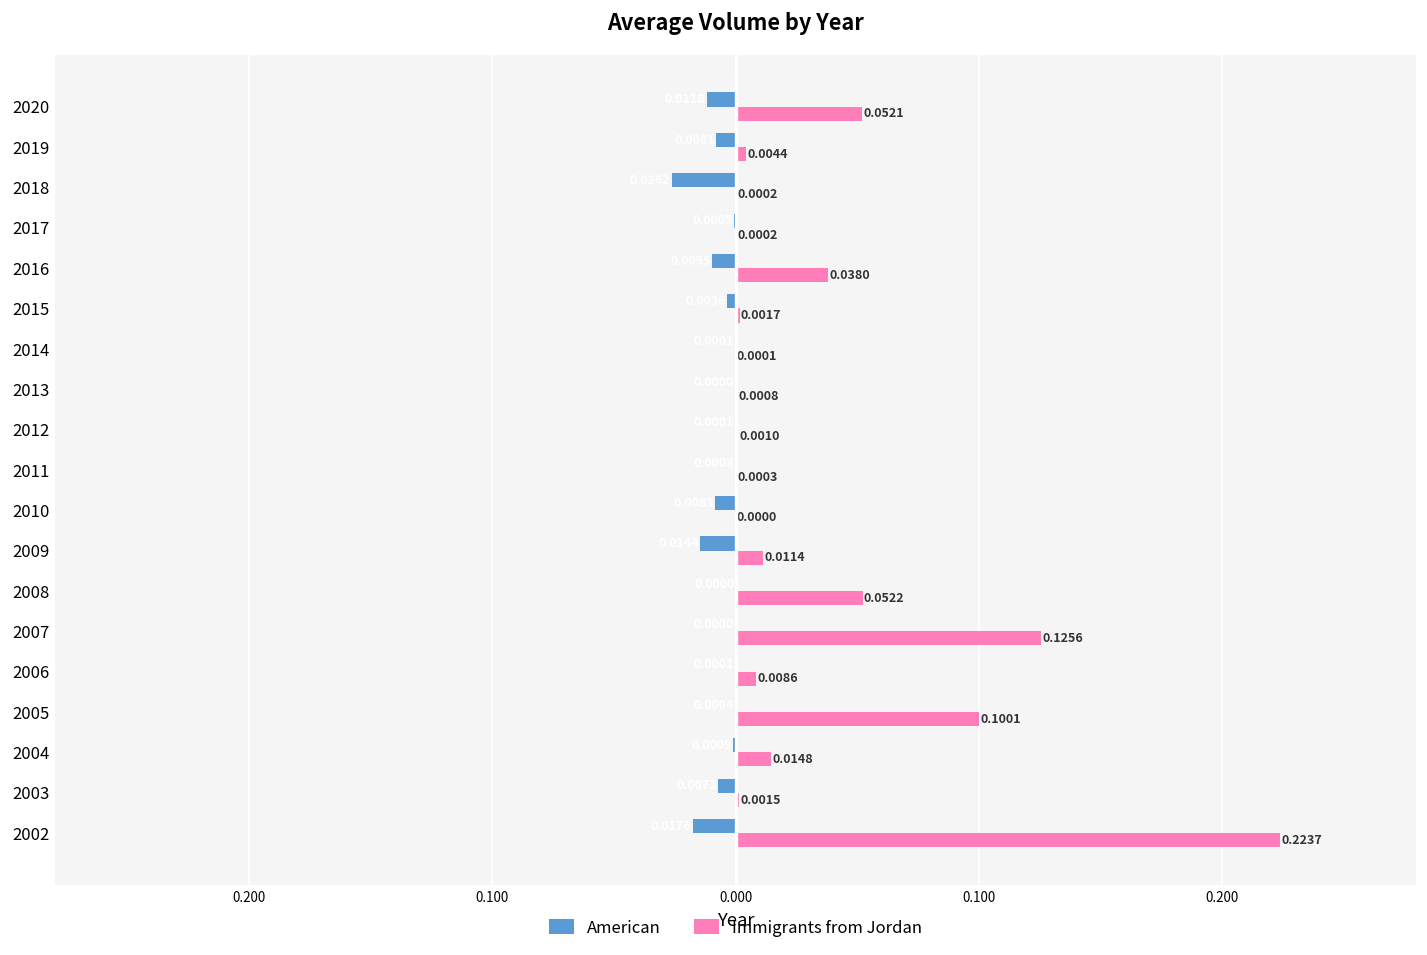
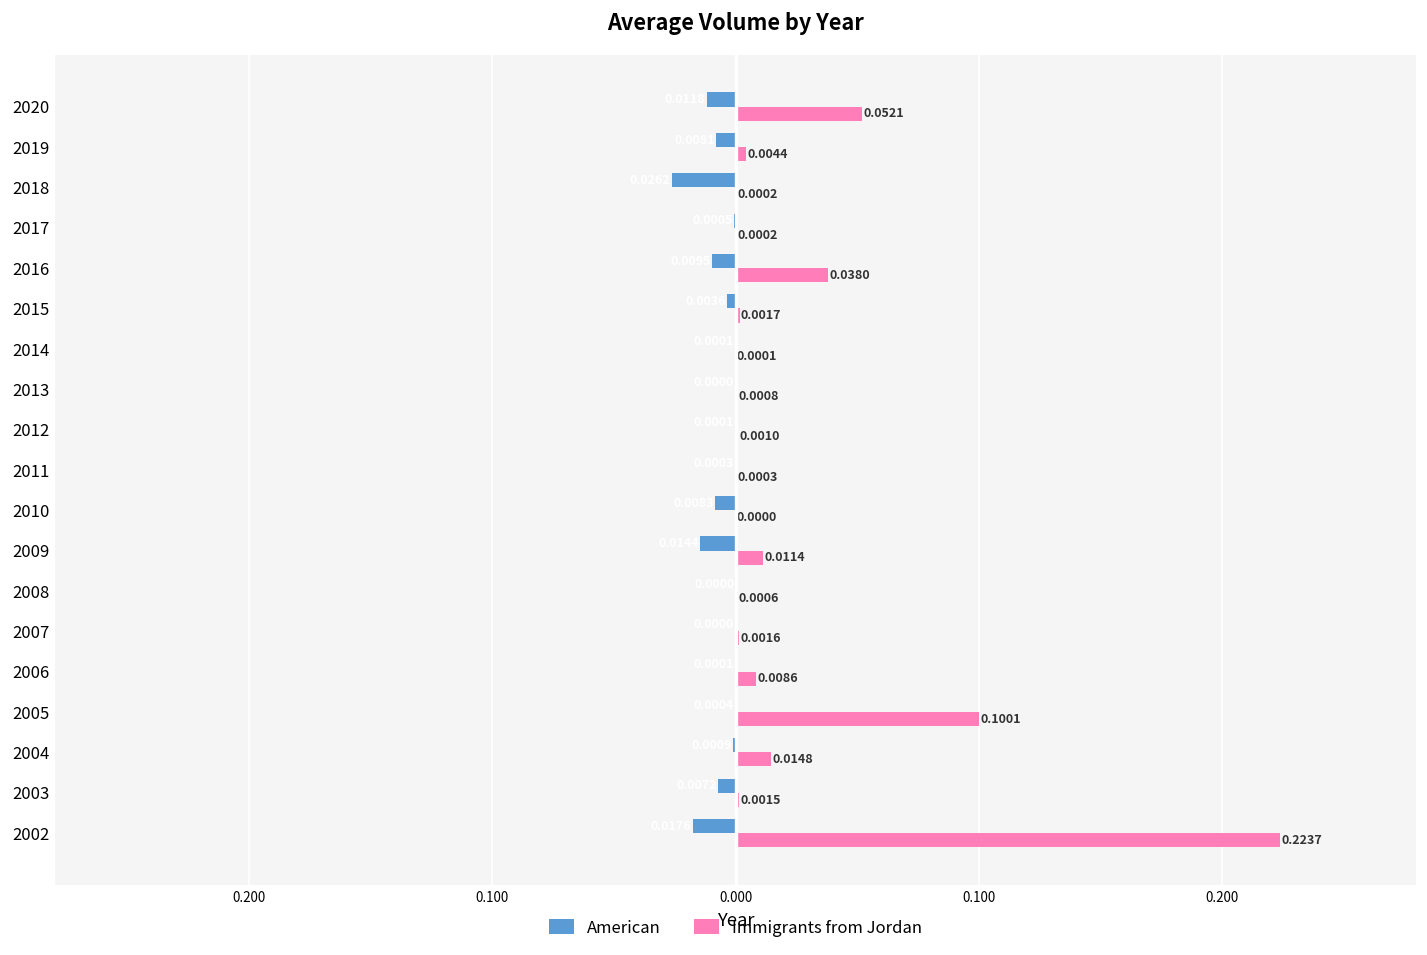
  {
    "Immigrants from Jordan": {
      "2020": 0.0521,
      "2019": 0.0044,
      "2018": 0.0002,
      "2017": 0.0002,
      "2016": 0.0380,
      "2015": 0.0017,
      "2014": 0.0001,
      "2013": 0.0008,
      "2012": 0.0010,
      "2011": 0.0003,
      "2010": 0.0000,
      "2009": 0.0114,
-     "2008": 0.0522,
-     "2007": 0.1256,
+     "2008": 0.0006,
+     "2007": 0.0016,
      "2006": 0.0086,
      "2005": 0.1001,
      "2004": 0.0148,
      "2003": 0.0015,
      "2002": 0.2237
    }
  }
